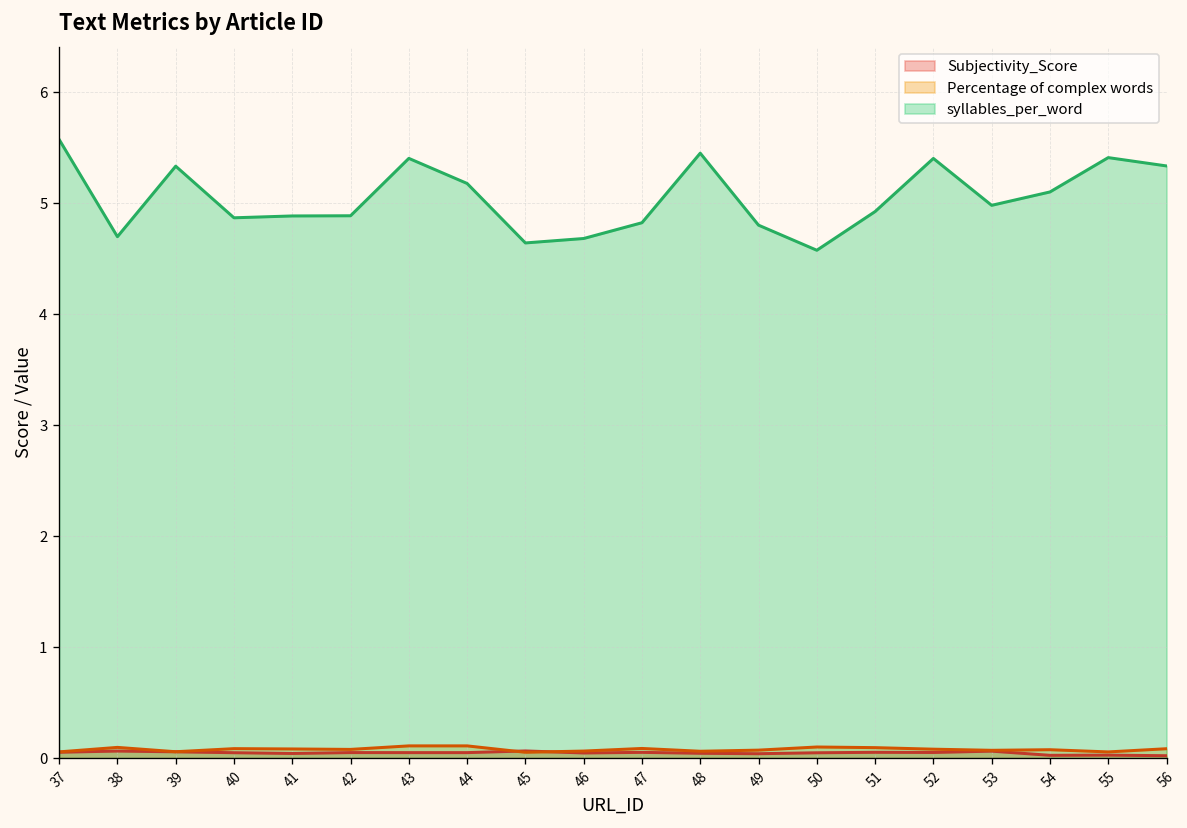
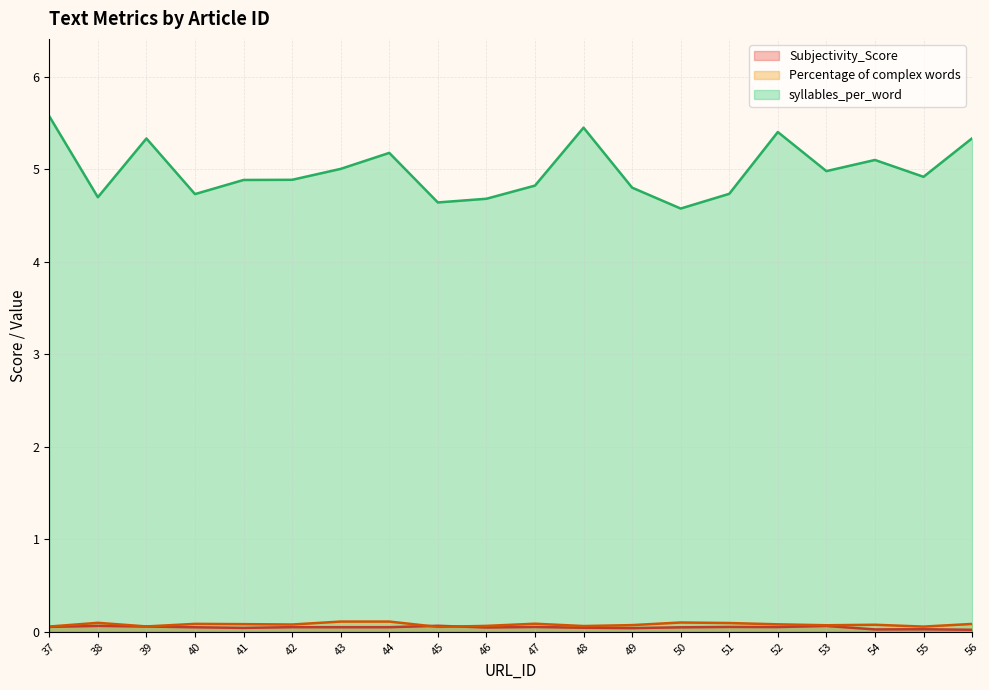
  {
    "syllables_per_word": {
      "37": 5.6,
      "38": 4.7,
      "39": 5.3,
-     "40": 4.9,
+     "40": 4.7,
      "41": 4.9,
      "42": 4.9,
-     "43": 5.4,
+     "43": 5.0,
      "44": 5.2,
      "45": 4.6,
      "46": 4.7,
      "47": 4.8,
      "48": 5.5,
      "49": 4.8,
      "50": 4.6,
-     "51": 4.9,
+     "51": 4.7,
      "52": 5.4,
      "53": 5.0,
      "54": 5.1,
-     "55": 5.4,
+     "55": 4.9,
      "56": 5.3
    }
  }
